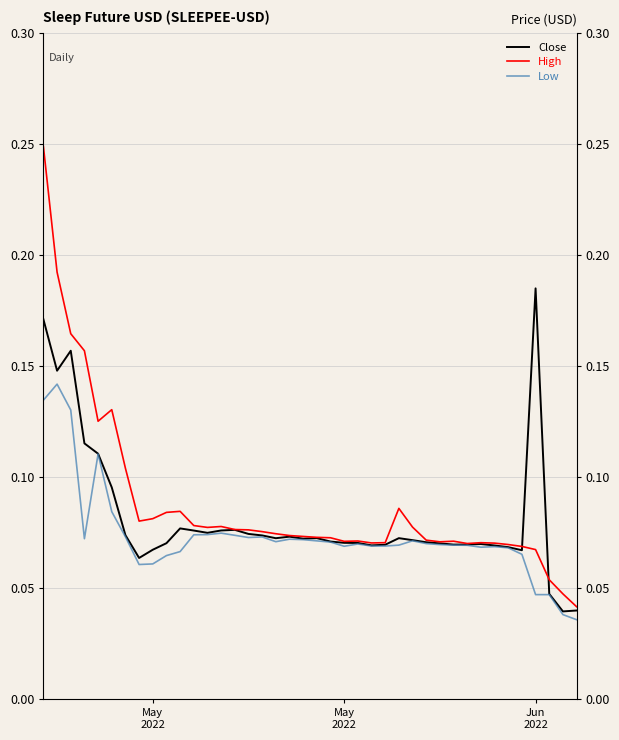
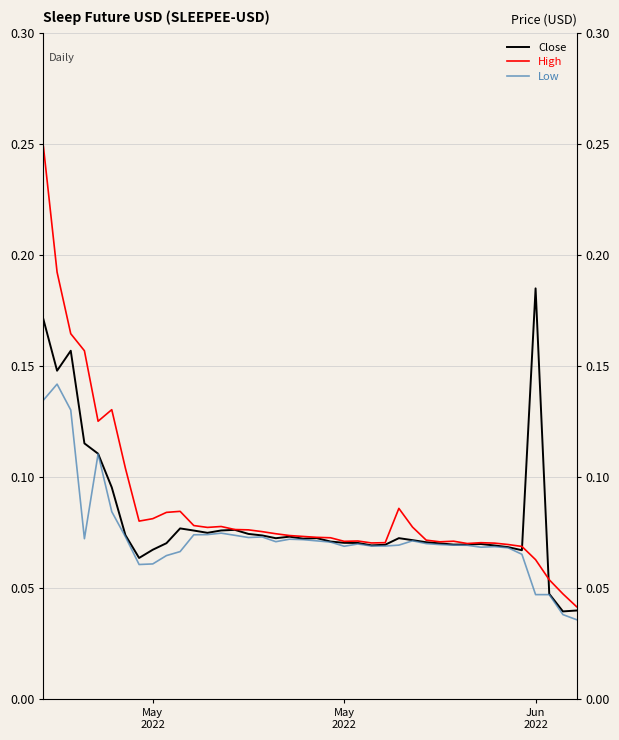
  {
    "Close": {
      "Jun 2022": 0.185
    },
    "High": {
-     "Jun 2022": 0.067
+     "Jun 2022": 0.063
    },
    "Low": {
      "Jun 2022": 0.047
    }
  }
